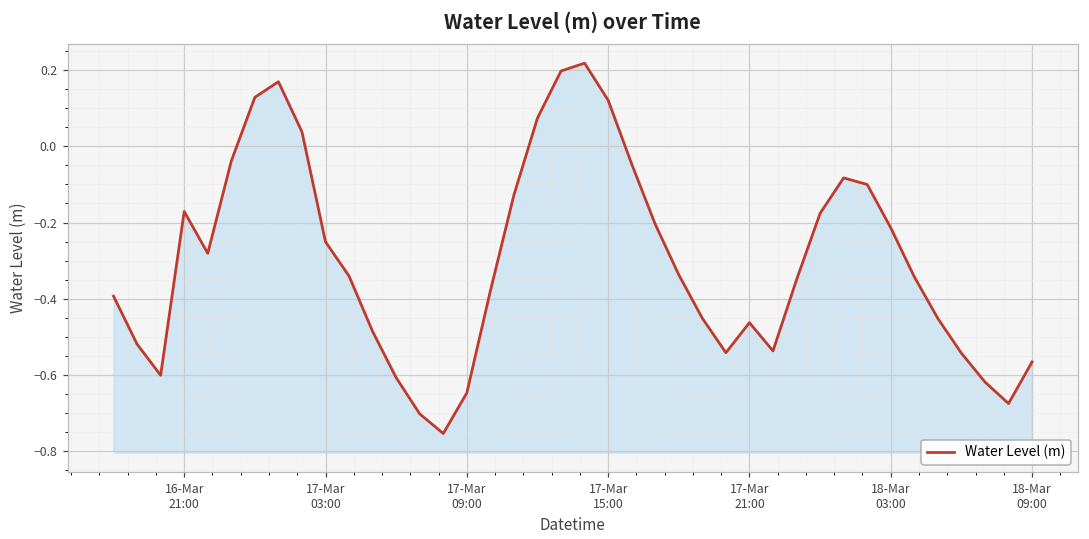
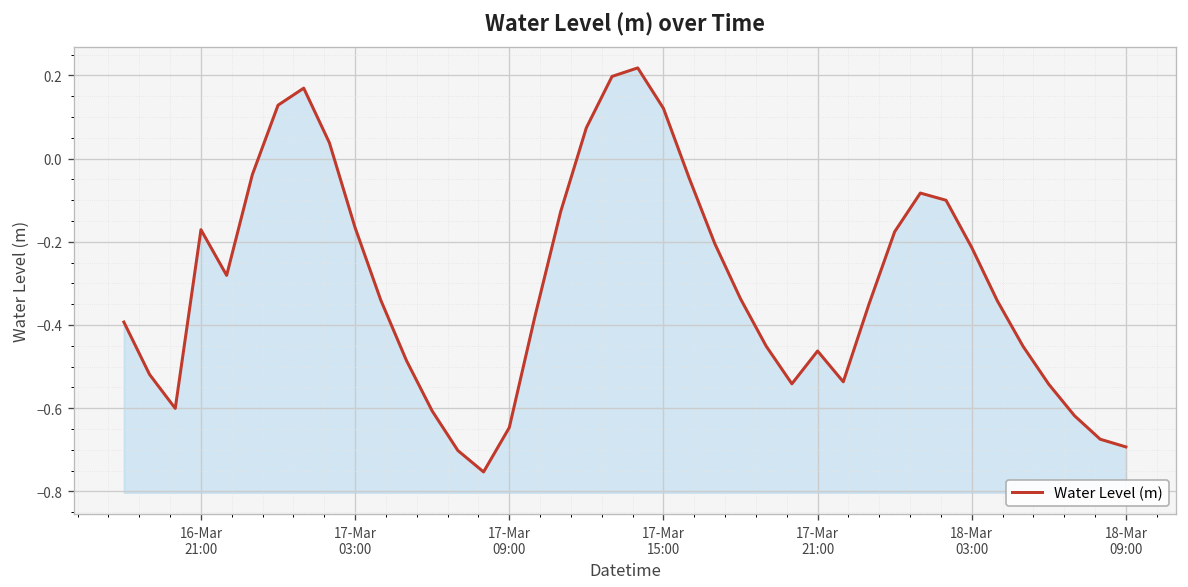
  {
    "16-Mar 21:00": -0.17,
-   "17-Mar 03:00": -0.25,
+   "17-Mar 03:00": -0.17,
    "17-Mar 09:00": -0.65,
    "17-Mar 15:00": 0.12,
    "17-Mar 21:00": -0.46,
    "18-Mar 03:00": -0.21,
-   "18-Mar 09:00": -0.57
+   "18-Mar 09:00": -0.69
  }
